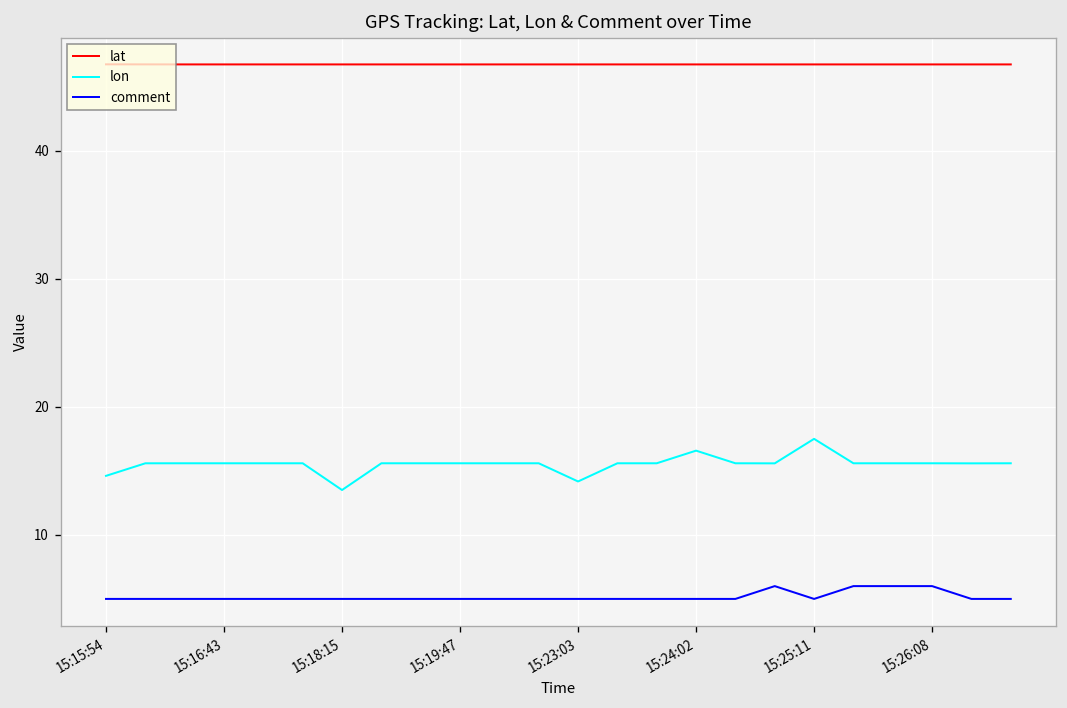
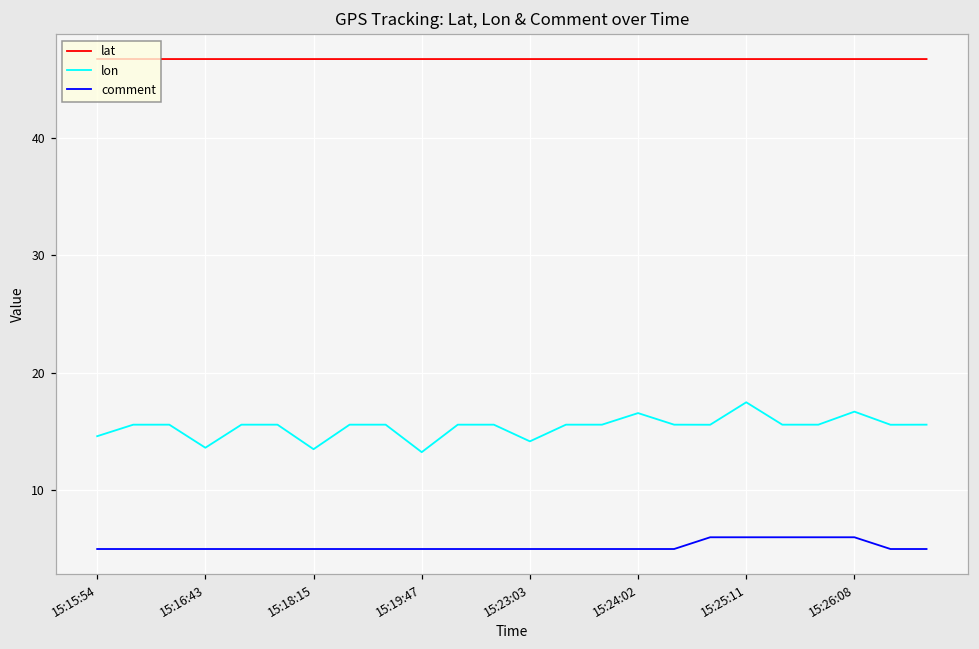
  {
    "lat": {
      "15:16:43": 46.7,
      "15:18:15": 46.7,
      "15:19:47": 46.7,
      "15:23:03": 46.7,
      "15:24:02": 46.7,
      "15:25:11": 46.7,
      "15:26:08": 46.7
    },
    "lon": {
      "15:15:54": 14.6,
-     "15:16:43": 15.6,
+     "15:16:43": 13.6,
      "15:18:15": 13.5,
-     "15:19:47": 15.6,
+     "15:19:47": 13.2,
      "15:23:03": 14.2,
      "15:24:02": 16.6,
      "15:25:11": 17.5,
-     "15:26:08": 15.6
+     "15:26:08": 16.7
    },
    "comment": {
      "15:15:54": 5,
      "15:16:43": 5,
      "15:18:15": 5,
      "15:19:47": 5,
      "15:23:03": 5,
      "15:24:02": 5,
-     "15:25:11": 5,
+     "15:25:11": 6,
      "15:26:08": 6
    }
  }
